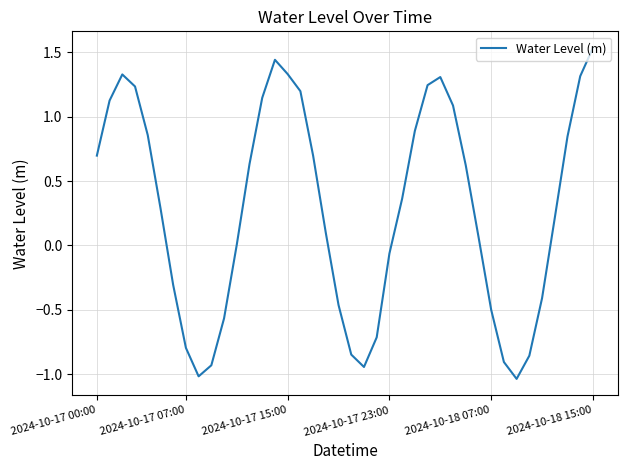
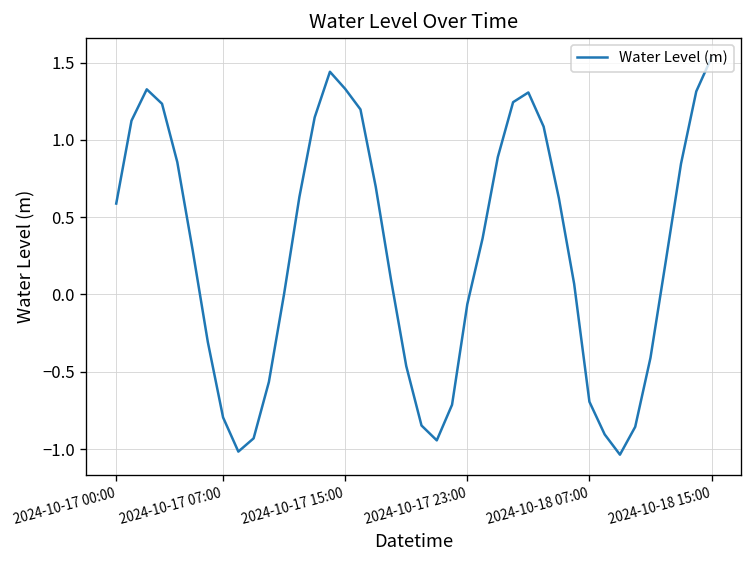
  {
-   "2024-10-17 00:00": 0.70,
+   "2024-10-17 00:00": 0.59,
    "2024-10-17 07:00": -0.80,
    "2024-10-17 15:00": 1.33,
    "2024-10-17 23:00": -0.06,
-   "2024-10-18 07:00": -0.50
+   "2024-10-18 07:00": -0.69
  }
